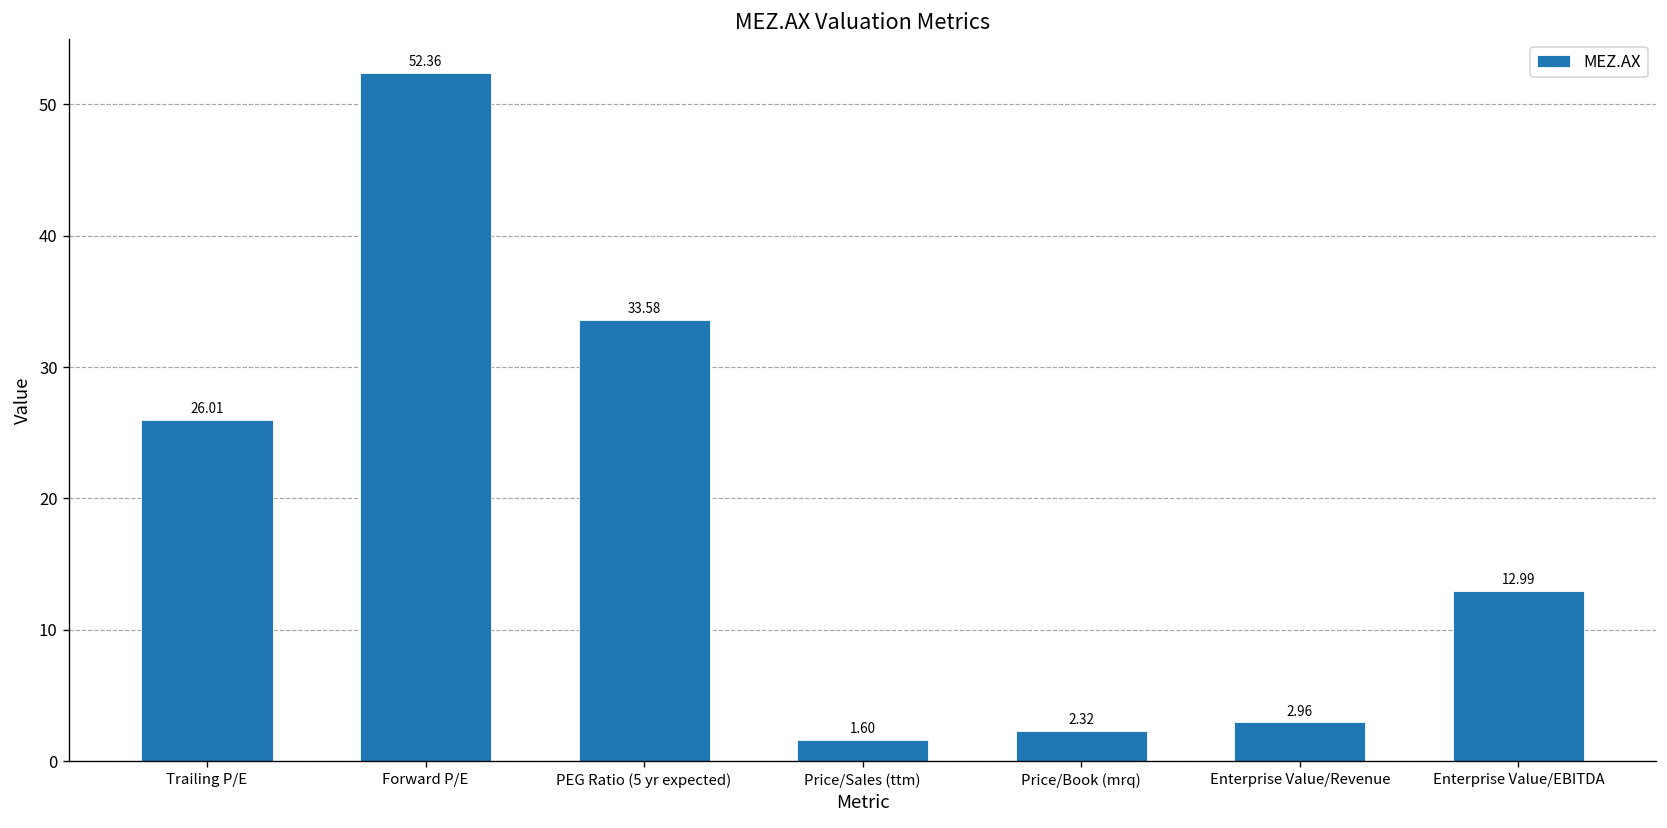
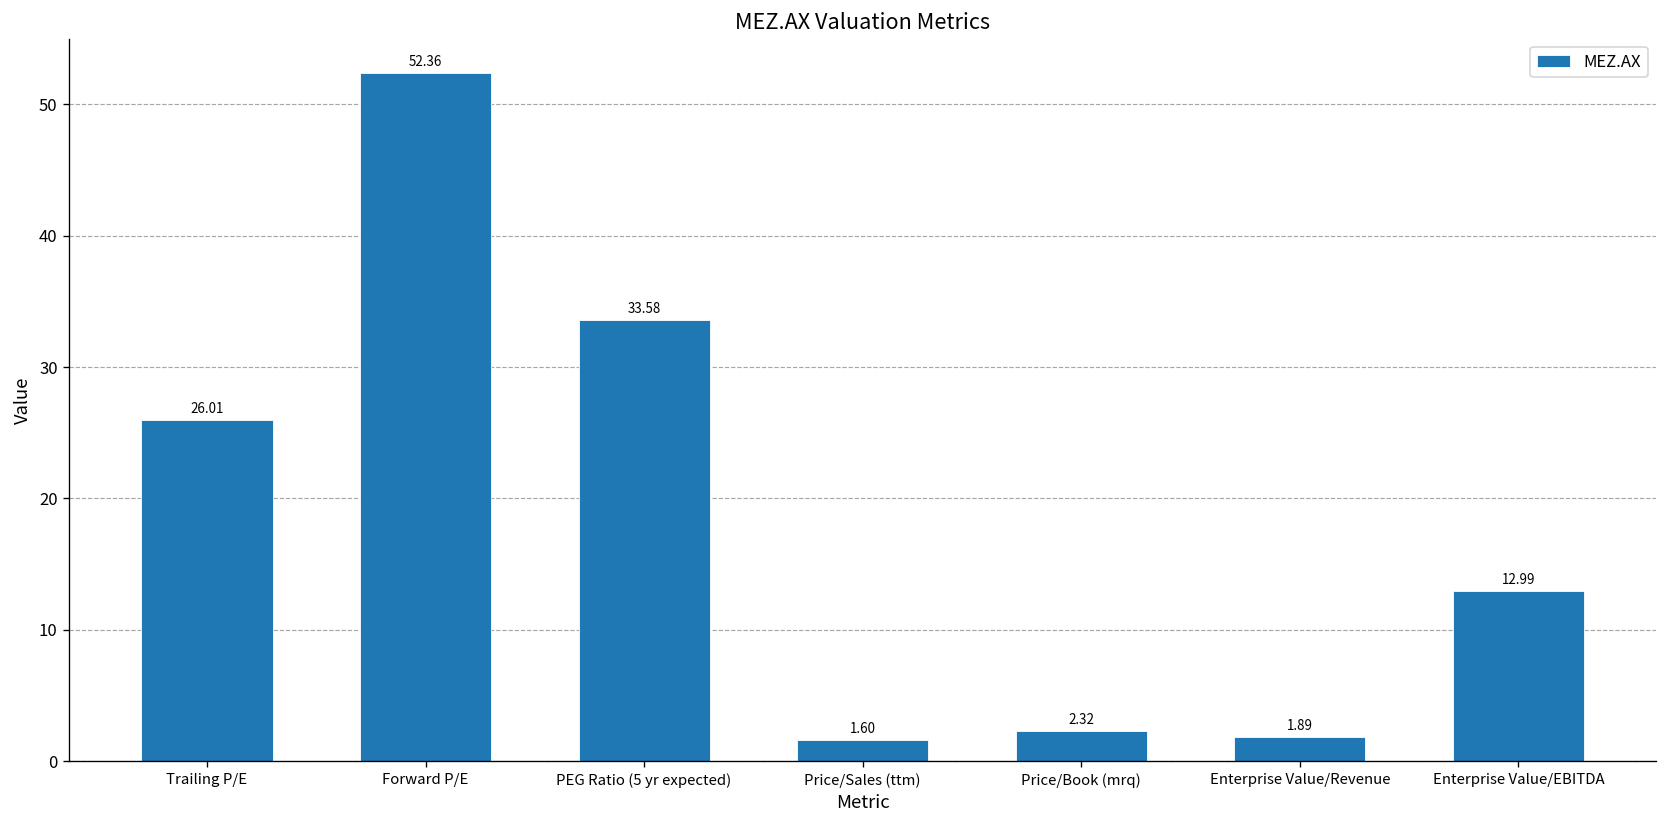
  {
    "Trailing P/E": 26.01,
    "Forward P/E": 52.36,
    "PEG Ratio (5 yr expected)": 33.58,
    "Price/Sales (ttm)": 1.60,
    "Price/Book (mrq)": 2.32,
-   "Enterprise Value/Revenue": 2.96,
+   "Enterprise Value/Revenue": 1.89,
    "Enterprise Value/EBITDA": 12.99
  }
